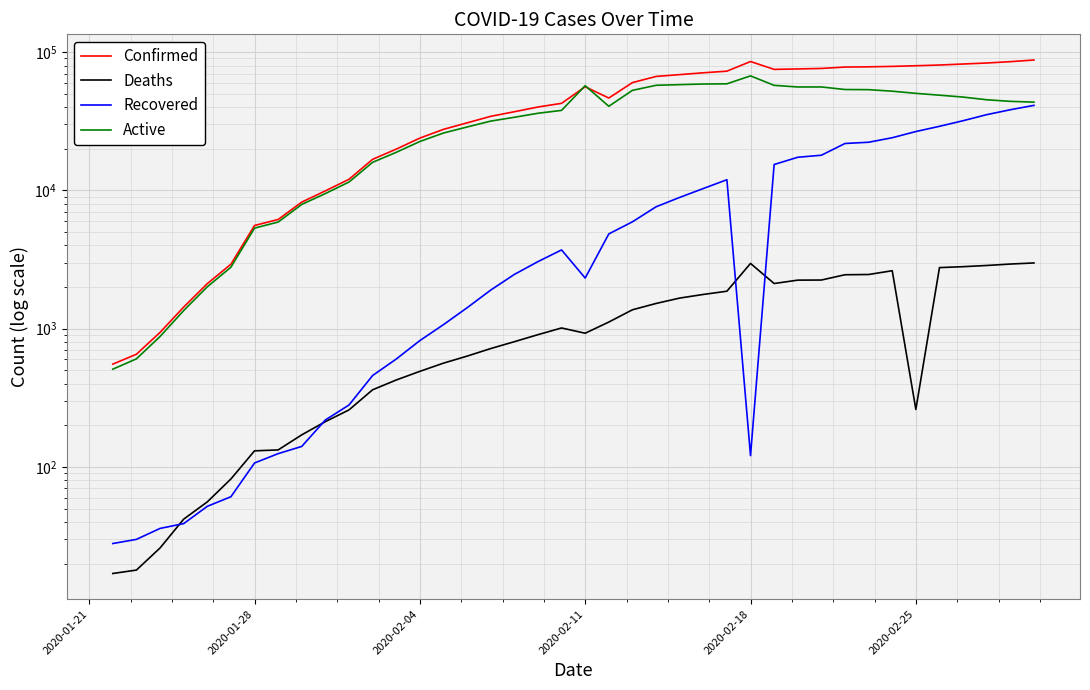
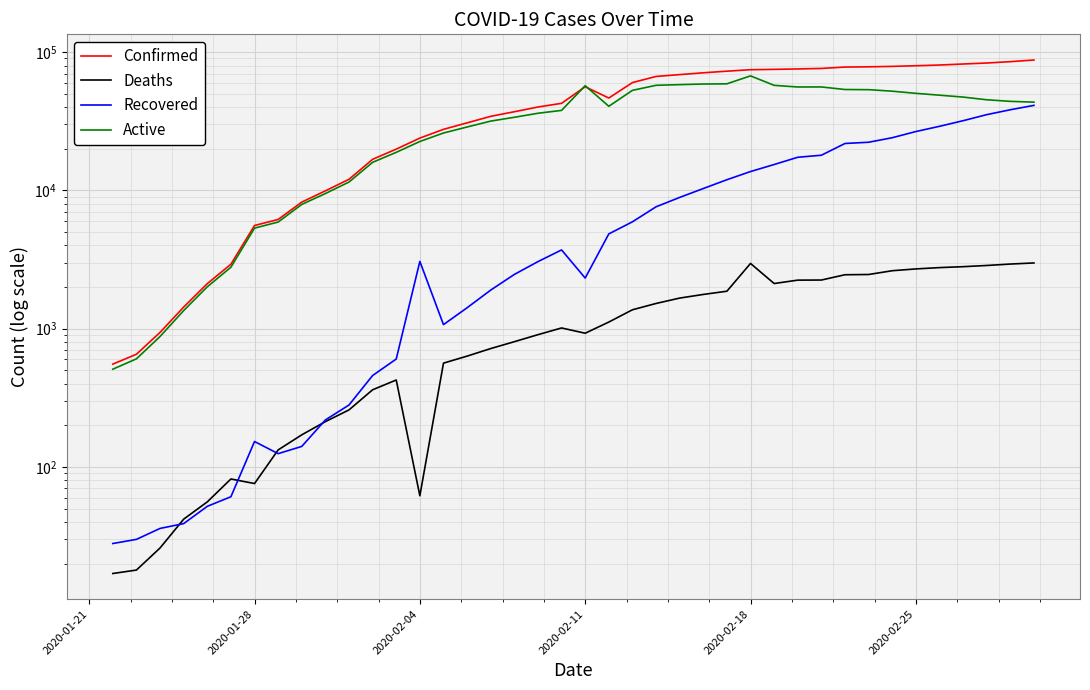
  {
    "Confirmed": {
      "2020-01-28": 5600,
      "2020-02-04": 24000,
-     "2020-02-18": 90000,
+     "2020-02-18": 70000,
      "2020-02-25": 80000
    },
    "Deaths": {
-     "2020-01-28": 130,
-     "2020-02-04": 490,
+     "2020-01-28": 80,
+     "2020-02-04": 60,
      "2020-02-11": 900,
      "2020-02-18": 3000,
-     "2020-02-25": 260
+     "2020-02-25": 2700
    },
    "Recovered": {
-     "2020-01-28": 110,
-     "2020-02-04": 800,
+     "2020-01-28": 150,
+     "2020-02-04": 3100,
      "2020-02-11": 2300,
-     "2020-02-18": 120,
+     "2020-02-18": 14000,
      "2020-02-25": 27000
    },
    "Active": {
      "2020-01-28": 5300,
      "2020-02-04": 23000,
      "2020-02-18": 70000,
      "2020-02-25": 50000
    }
  }
